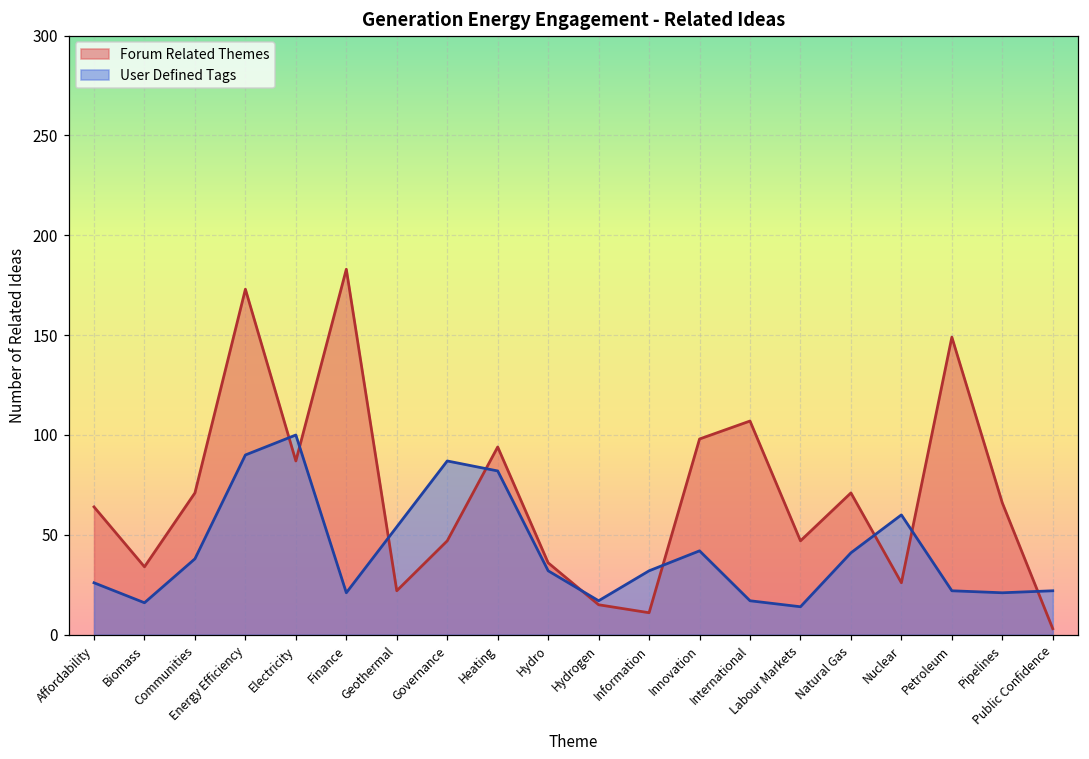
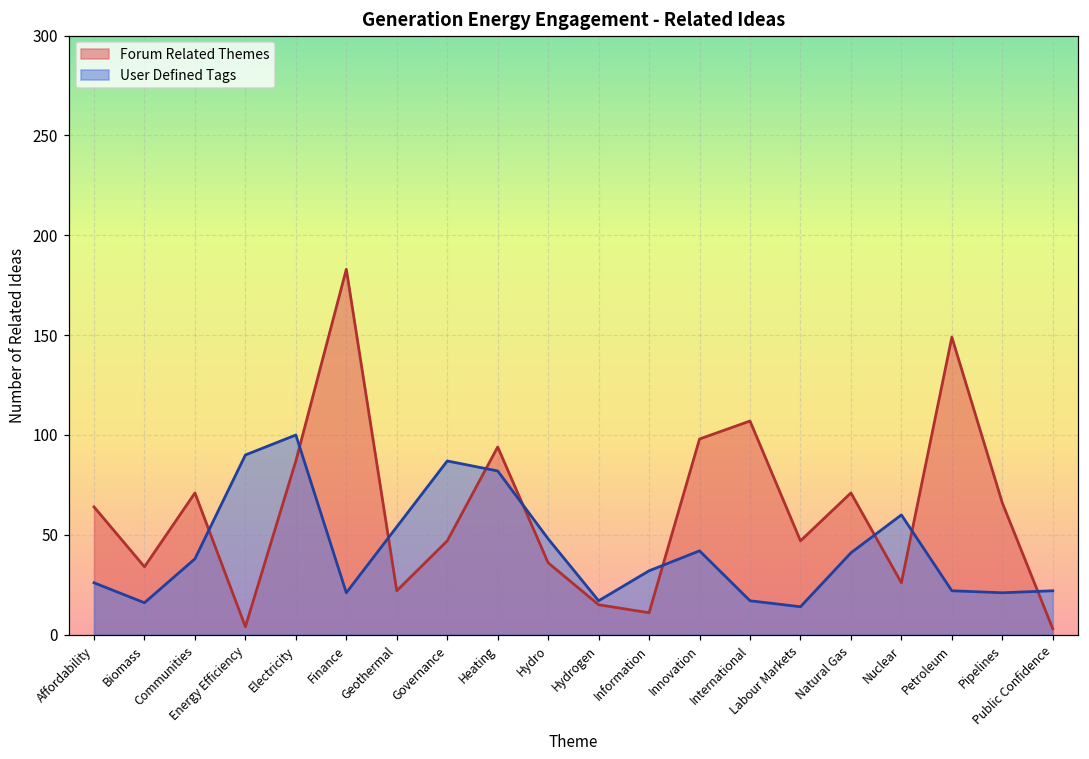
  {
    "Forum Related Themes": {
      "Affordability": 64,
      "Biomass": 34,
      "Communities": 71,
-     "Energy Efficiency": 173,
+     "Energy Efficiency": 4,
      "Electricity": 87,
      "Finance": 183,
      "Geothermal": 22,
      "Governance": 47,
      "Heating": 94,
      "Hydro": 36,
      "Hydrogen": 15,
      "Information": 11,
      "Innovation": 98,
      "International": 107,
      "Labour Markets": 47,
      "Natural Gas": 71,
      "Nuclear": 26,
      "Petroleum": 149,
      "Pipelines": 66,
      "Public Confidence": 3
    },
    "User Defined Tags": {
      "Affordability": 26,
      "Biomass": 16,
      "Communities": 38,
      "Energy Efficiency": 90,
      "Electricity": 100,
      "Finance": 21,
      "Geothermal": 54,
      "Governance": 87,
      "Heating": 82,
-     "Hydro": 32,
+     "Hydro": 48,
      "Hydrogen": 17,
      "Information": 32,
      "Innovation": 42,
      "International": 17,
      "Labour Markets": 14,
      "Natural Gas": 41,
      "Nuclear": 60,
      "Petroleum": 22,
      "Pipelines": 21,
      "Public Confidence": 22
    }
  }
